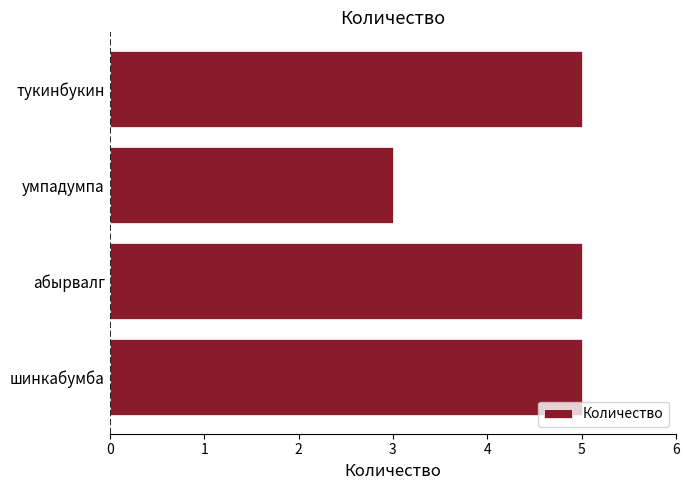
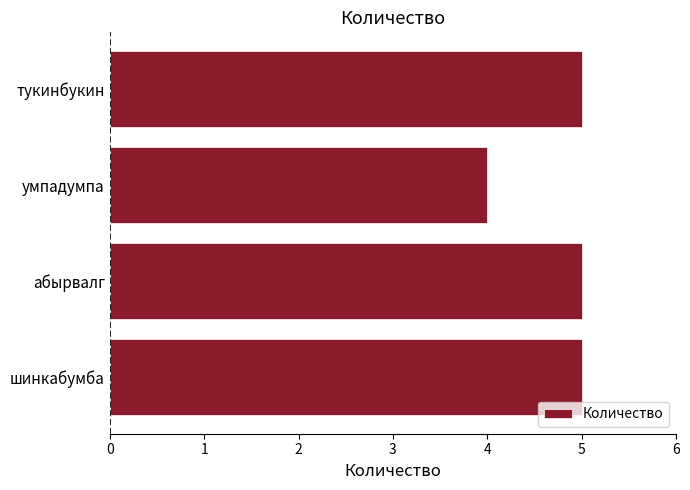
  {
    "тукинбукин": 5,
-   "умпадумпа": 3,
+   "умпадумпа": 4,
    "абырвалг": 5,
    "шинкабумба": 5
  }
